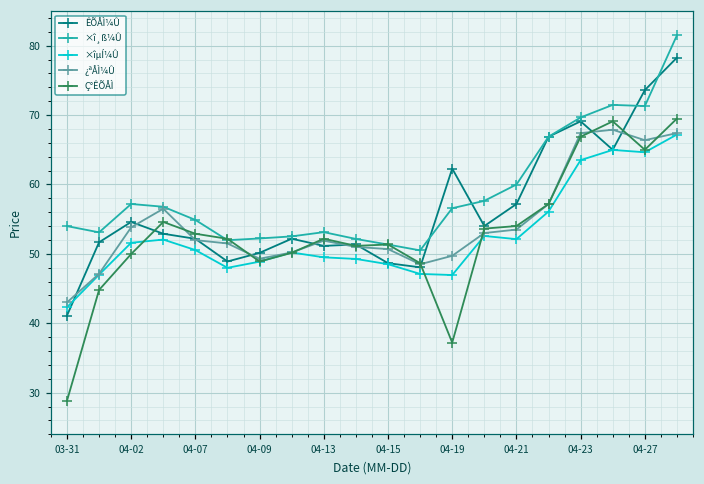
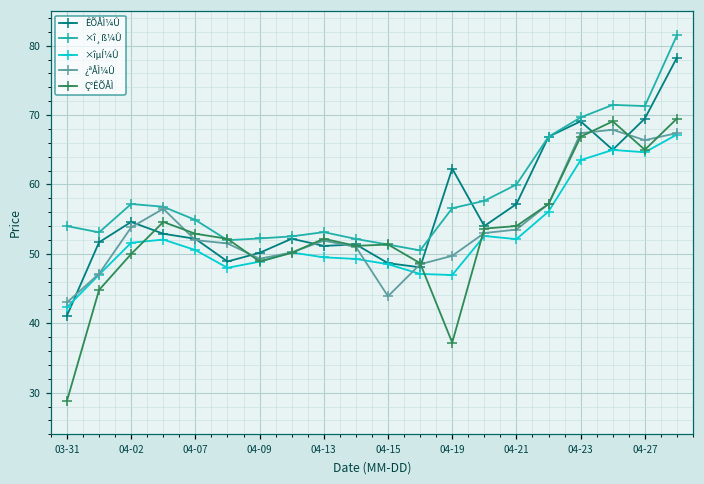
  {
    "ÊÕÅÌ¼Û": {
      "03-31": 41,
      "04-02": 55,
      "04-09": 50,
      "04-13": 51,
      "04-19": 62,
      "04-21": 57,
      "04-23": 69,
-     "04-27": 74
+     "04-27": 70
    },
    "¿ªÅÌ¼Û": {
      "03-31": 43,
      "04-02": 54,
-     "04-15": 51,
+     "04-15": 44,
      "04-19": 50,
      "04-21": 54,
      "04-23": 67,
      "04-27": 66
    },
    "Ç°ÊÕÅÌ": {
      "03-31": 29,
      "04-02": 50,
      "04-07": 53,
      "04-19": 37,
      "04-21": 54,
      "04-23": 67
    }
  }
